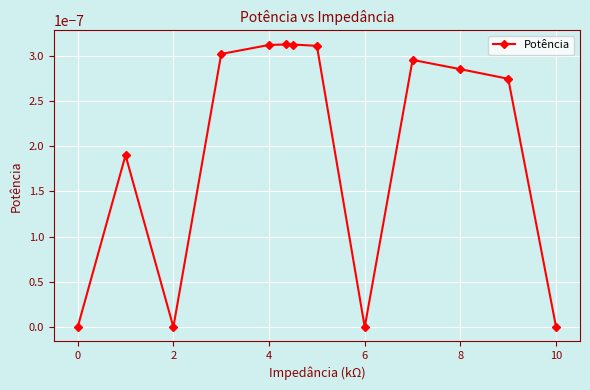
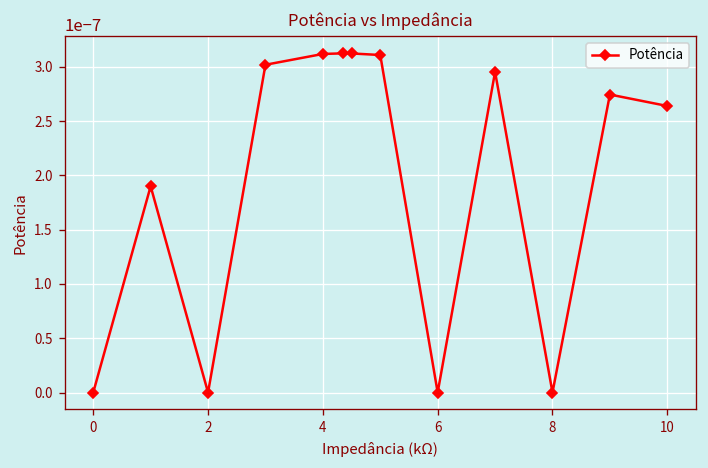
  {
    "0": 0.0000000,
    "2": 0.0000000,
    "4": 0.00000031,
    "6": 0.0000000,
-   "8": 0.0000003,
-   "10": 0.0000000
+   "8": 0.0000000,
+   "10": 0.0000003
  }
